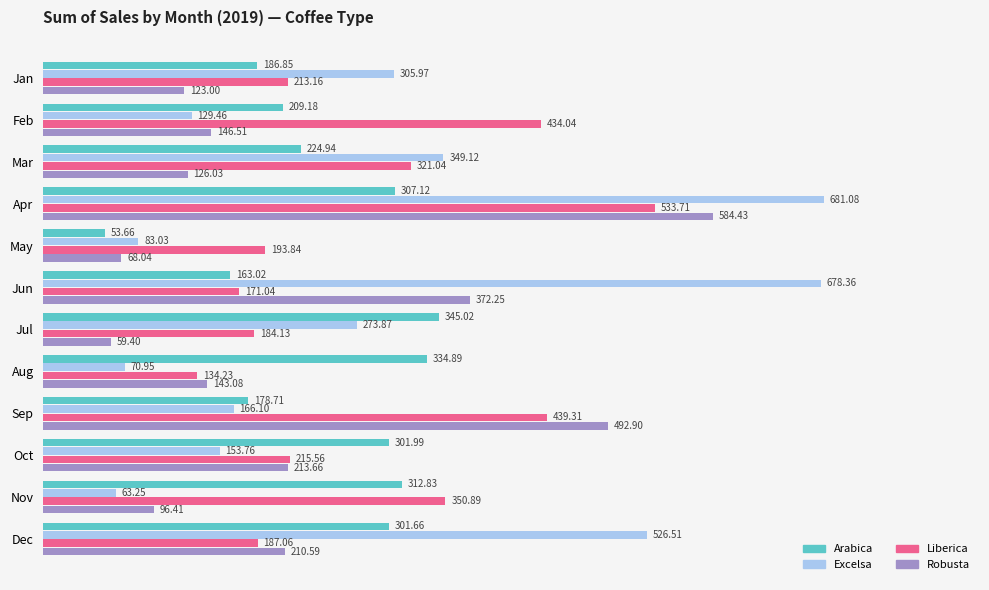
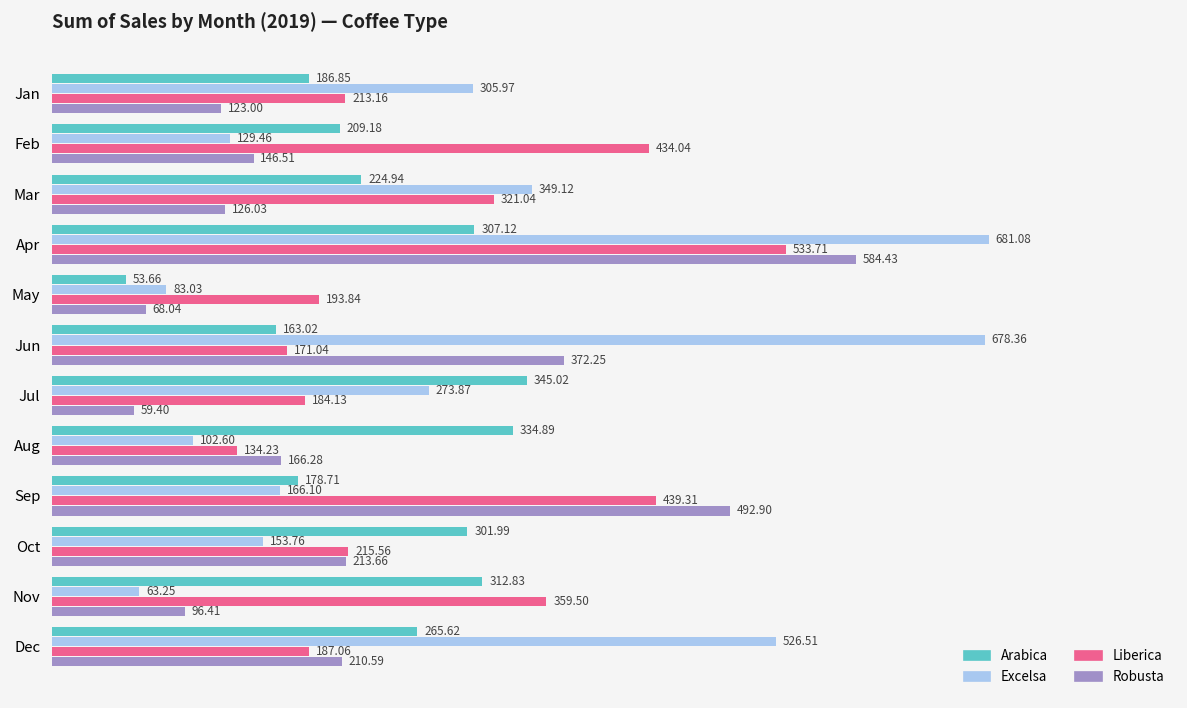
  {
    "Arabica": {
      "Jan": 186.85,
      "Feb": 209.18,
      "Mar": 224.94,
      "Apr": 307.12,
      "May": 53.66,
      "Jun": 163.02,
      "Jul": 345.02,
      "Aug": 334.89,
      "Sep": 178.71,
      "Oct": 301.99,
      "Nov": 312.83,
-     "Dec": 301.66
+     "Dec": 265.62
    },
    "Excelsa": {
      "Jan": 305.97,
      "Feb": 129.46,
      "Mar": 349.12,
      "Apr": 681.08,
      "May": 83.03,
      "Jun": 678.36,
      "Jul": 273.87,
-     "Aug": 70.95,
+     "Aug": 102.60,
      "Sep": 166.10,
      "Oct": 153.76,
      "Nov": 63.25,
      "Dec": 526.51
    },
    "Liberica": {
      "Jan": 213.16,
      "Feb": 434.04,
      "Mar": 321.04,
      "Apr": 533.71,
      "May": 193.84,
      "Jun": 171.04,
      "Jul": 184.13,
      "Aug": 134.23,
      "Sep": 439.31,
      "Oct": 215.56,
-     "Nov": 350.89,
+     "Nov": 359.50,
      "Dec": 187.06
    },
    "Robusta": {
      "Jan": 123.00,
      "Feb": 146.51,
      "Mar": 126.03,
      "Apr": 584.43,
      "May": 68.04,
      "Jun": 372.25,
      "Jul": 59.40,
-     "Aug": 143.08,
+     "Aug": 166.28,
      "Sep": 492.90,
      "Oct": 213.66,
      "Nov": 96.41,
      "Dec": 210.59
    }
  }
